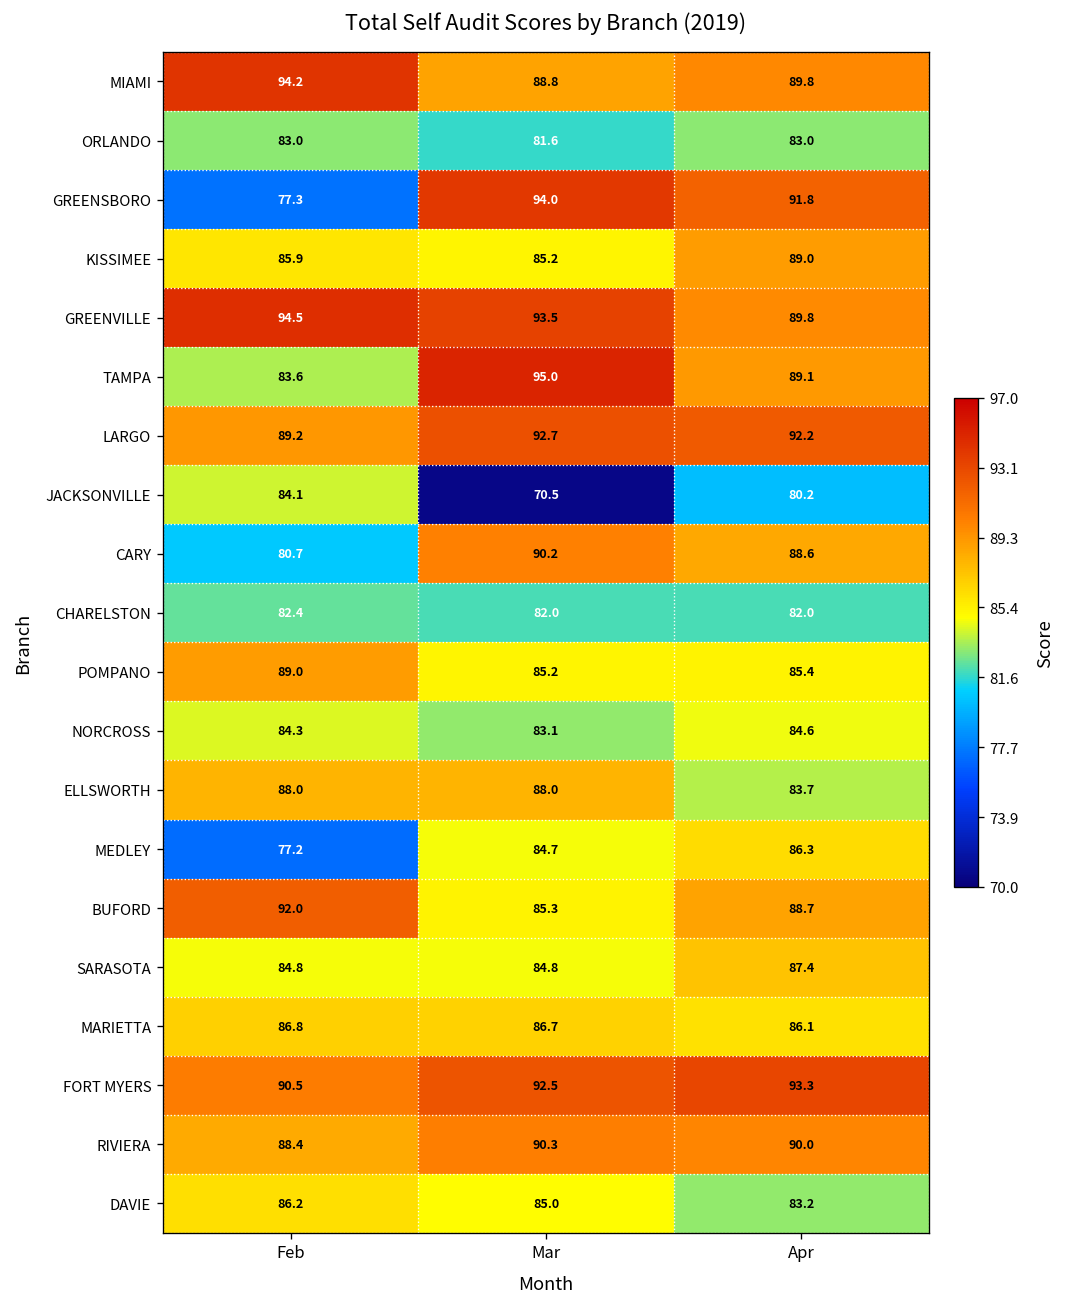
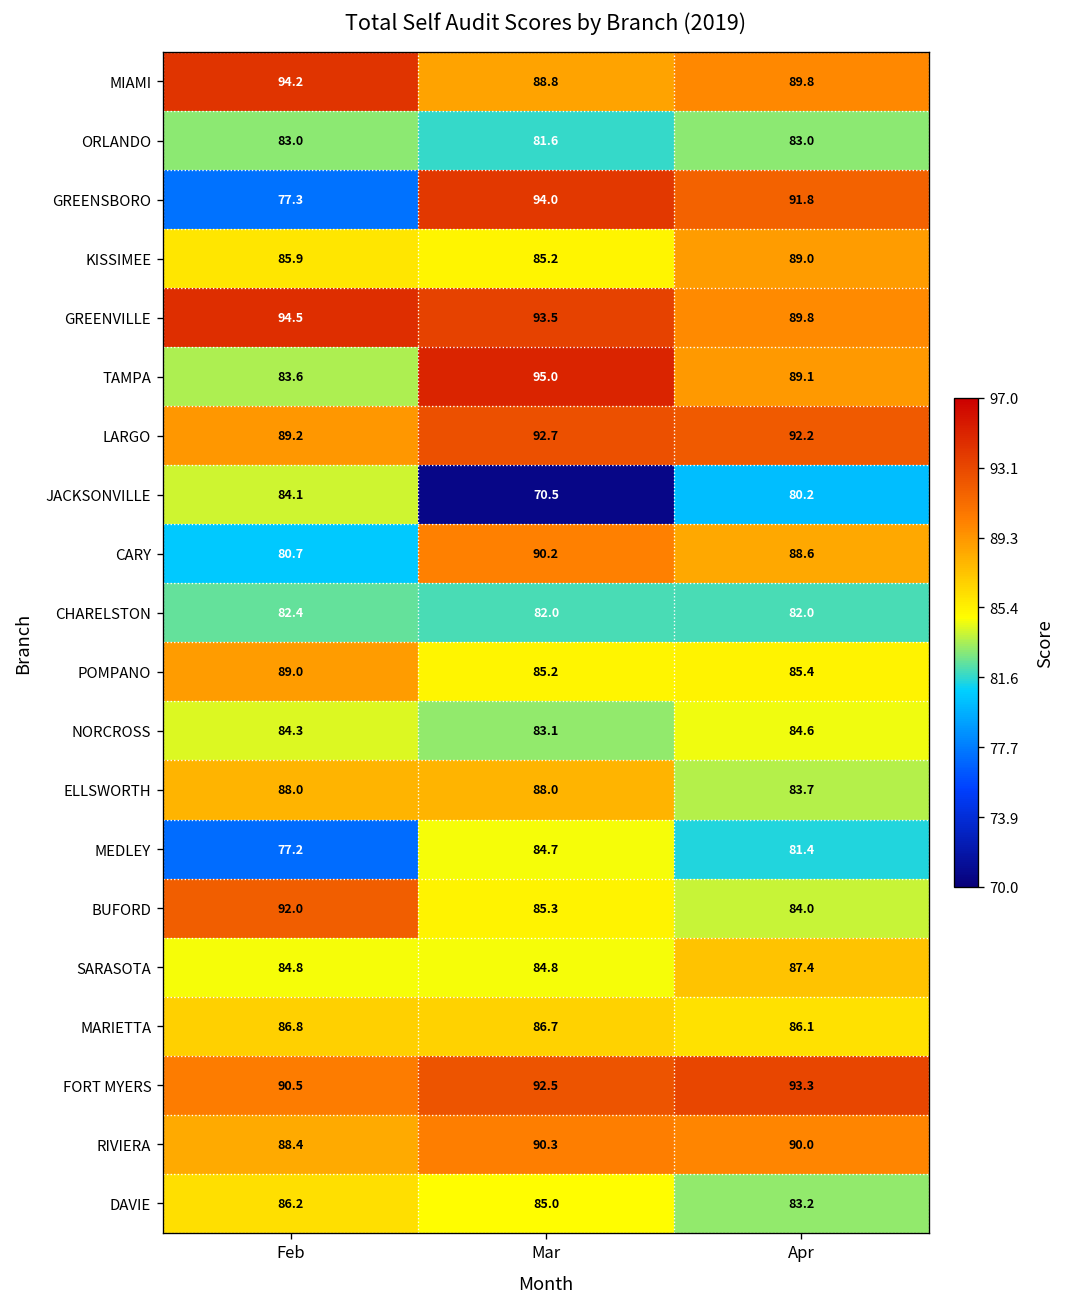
  {
    "MIAMI": {
      "Feb": 94.2,
      "Mar": 88.8,
      "Apr": 89.8
    },
    "ORLANDO": {
      "Feb": 83.0,
      "Mar": 81.6,
      "Apr": 83.0
    },
    "GREENSBORO": {
      "Feb": 77.3,
      "Mar": 94.0,
      "Apr": 91.8
    },
    "KISSIMEE": {
      "Feb": 85.9,
      "Mar": 85.2,
      "Apr": 89.0
    },
    "GREENVILLE": {
      "Feb": 94.5,
      "Mar": 93.5,
      "Apr": 89.8
    },
    "TAMPA": {
      "Feb": 83.6,
      "Mar": 95.0,
      "Apr": 89.1
    },
    "LARGO": {
      "Feb": 89.2,
      "Mar": 92.7,
      "Apr": 92.2
    },
    "JACKSONVILLE": {
      "Feb": 84.1,
      "Mar": 70.5,
      "Apr": 80.2
    },
    "CARY": {
      "Feb": 80.7,
      "Mar": 90.2,
      "Apr": 88.6
    },
    "CHARELSTON": {
      "Feb": 82.4,
      "Mar": 82.0,
      "Apr": 82.0
    },
    "POMPANO": {
      "Feb": 89.0,
      "Mar": 85.2,
      "Apr": 85.4
    },
    "NORCROSS": {
      "Feb": 84.3,
      "Mar": 83.1,
      "Apr": 84.6
    },
    "ELLSWORTH": {
      "Feb": 88.0,
      "Mar": 88.0,
      "Apr": 83.7
    },
    "MEDLEY": {
      "Feb": 77.2,
      "Mar": 84.7,
-     "Apr": 86.3
+     "Apr": 81.4
    },
    "BUFORD": {
      "Feb": 92.0,
      "Mar": 85.3,
-     "Apr": 88.7
+     "Apr": 84.0
    },
    "SARASOTA": {
      "Feb": 84.8,
      "Mar": 84.8,
      "Apr": 87.4
    },
    "MARIETTA": {
      "Feb": 86.8,
      "Mar": 86.7,
      "Apr": 86.1
    },
    "FORT MYERS": {
      "Feb": 90.5,
      "Mar": 92.5,
      "Apr": 93.3
    },
    "RIVIERA": {
      "Feb": 88.4,
      "Mar": 90.3,
      "Apr": 90.0
    },
    "DAVIE": {
      "Feb": 86.2,
      "Mar": 85.0,
      "Apr": 83.2
    }
  }
